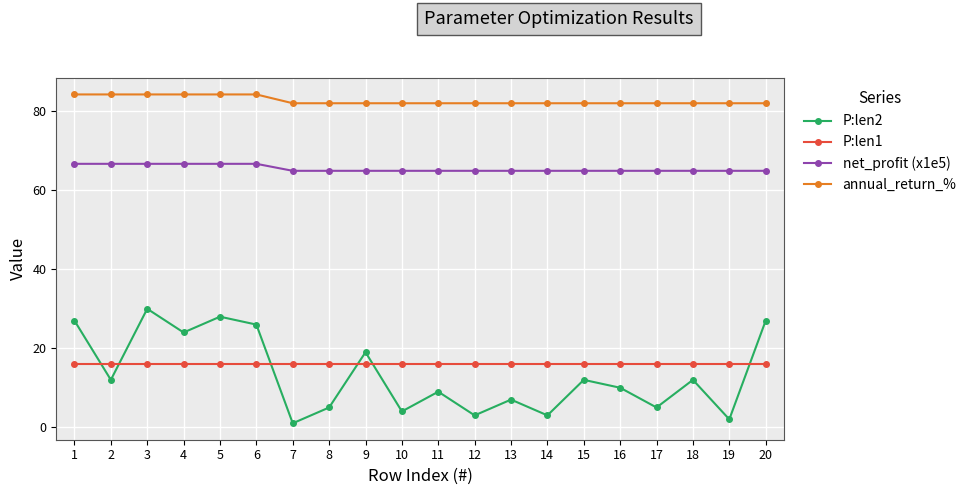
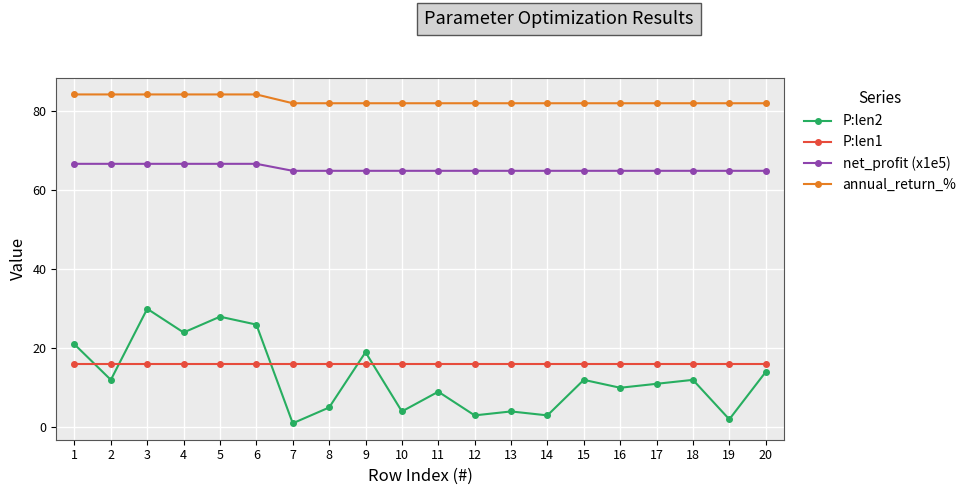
  {
    "P:len2": {
-     "1": 27,
+     "1": 21,
      "2": 12,
      "3": 30,
      "4": 24,
      "5": 28,
      "6": 26,
      "7": 1,
      "8": 5,
      "9": 19,
      "10": 4,
      "11": 9,
      "12": 3,
-     "13": 7,
+     "13": 4,
      "14": 3,
      "15": 12,
      "16": 10,
-     "17": 5,
+     "17": 11,
      "18": 12,
      "19": 2,
-     "20": 27
+     "20": 14
    },
    "net_profit (x1e5)": {
      "1": 67,
      "2": 67,
      "3": 67,
      "4": 67,
      "5": 67,
      "6": 67,
      "7": 65,
      "8": 65,
      "9": 65,
      "10": 65,
      "11": 65,
      "12": 65,
      "13": 65,
      "14": 65,
      "15": 65,
      "16": 65,
      "17": 65,
      "18": 65,
      "19": 65,
      "20": 65
    }
  }
